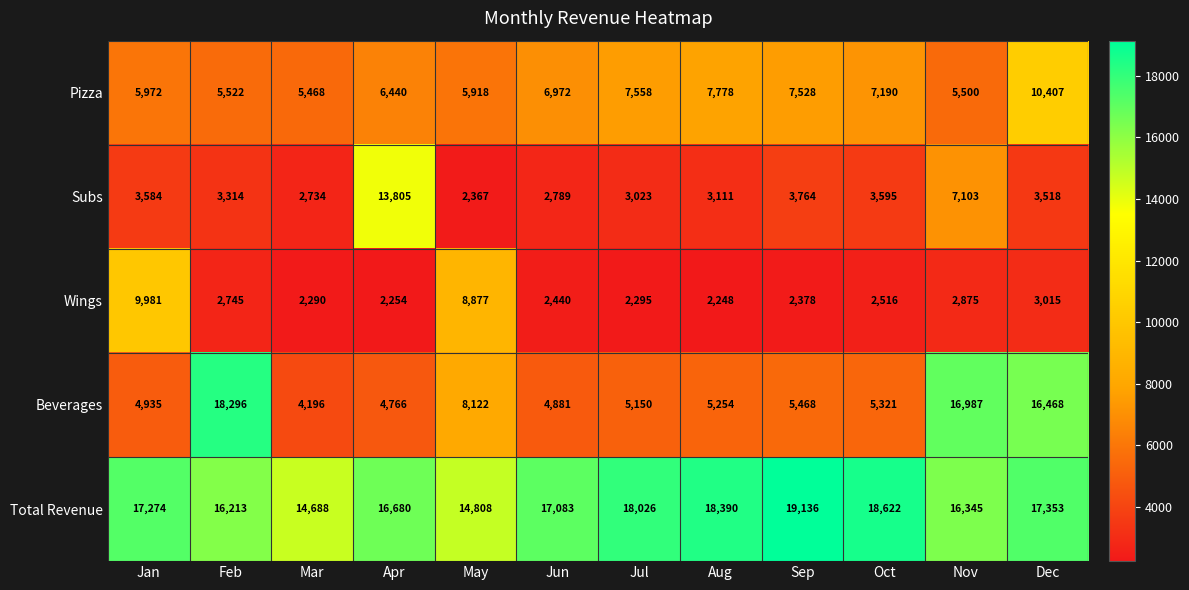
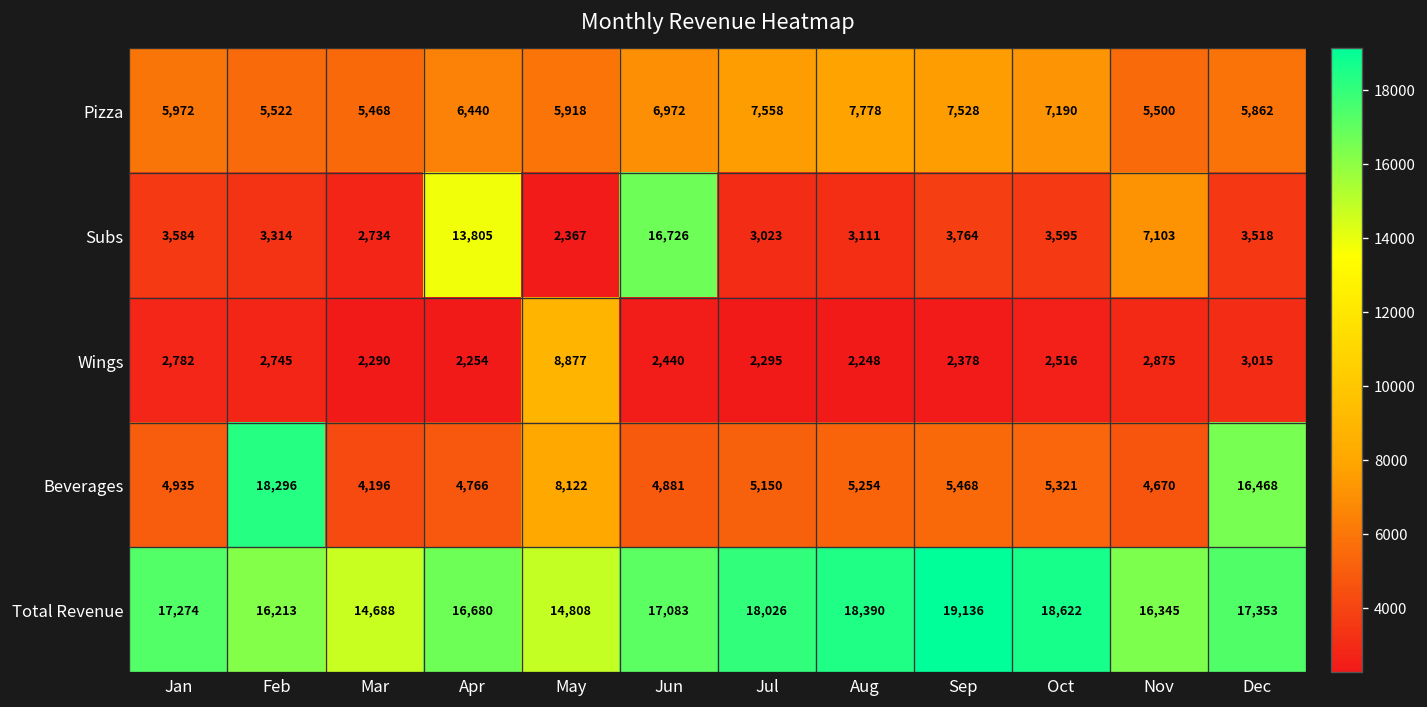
  {
    "Pizza": {
      "Jan": "5,972",
      "Feb": "5,522",
      "Mar": "5,468",
      "Apr": "6,440",
      "May": "5,918",
      "Jun": "6,972",
      "Jul": "7,558",
      "Aug": "7,778",
      "Sep": "7,528",
      "Oct": "7,190",
      "Nov": "5,500",
-     "Dec": "10,407"
+     "Dec": "5,862"
    },
    "Subs": {
      "Jan": "3,584",
      "Feb": "3,314",
      "Mar": "2,734",
      "Apr": "13,805",
      "May": "2,367",
-     "Jun": "2,789",
+     "Jun": "16,726",
      "Jul": "3,023",
      "Aug": "3,111",
      "Sep": "3,764",
      "Oct": "3,595",
      "Nov": "7,103",
      "Dec": "3,518"
    },
    "Wings": {
-     "Jan": "9,981",
+     "Jan": "2,782",
      "Feb": "2,745",
      "Mar": "2,290",
      "Apr": "2,254",
      "May": "8,877",
      "Jun": "2,440",
      "Jul": "2,295",
      "Aug": "2,248",
      "Sep": "2,378",
      "Oct": "2,516",
      "Nov": "2,875",
      "Dec": "3,015"
    },
    "Beverages": {
      "Jan": "4,935",
      "Feb": "18,296",
      "Mar": "4,196",
      "Apr": "4,766",
      "May": "8,122",
      "Jun": "4,881",
      "Jul": "5,150",
      "Aug": "5,254",
      "Sep": "5,468",
      "Oct": "5,321",
-     "Nov": "16,987",
+     "Nov": "4,670",
      "Dec": "16,468"
    },
    "Total Revenue": {
      "Jan": "17,274",
      "Feb": "16,213",
      "Mar": "14,688",
      "Apr": "16,680",
      "May": "14,808",
      "Jun": "17,083",
      "Jul": "18,026",
      "Aug": "18,390",
      "Sep": "19,136",
      "Oct": "18,622",
      "Nov": "16,345",
      "Dec": "17,353"
    }
  }
